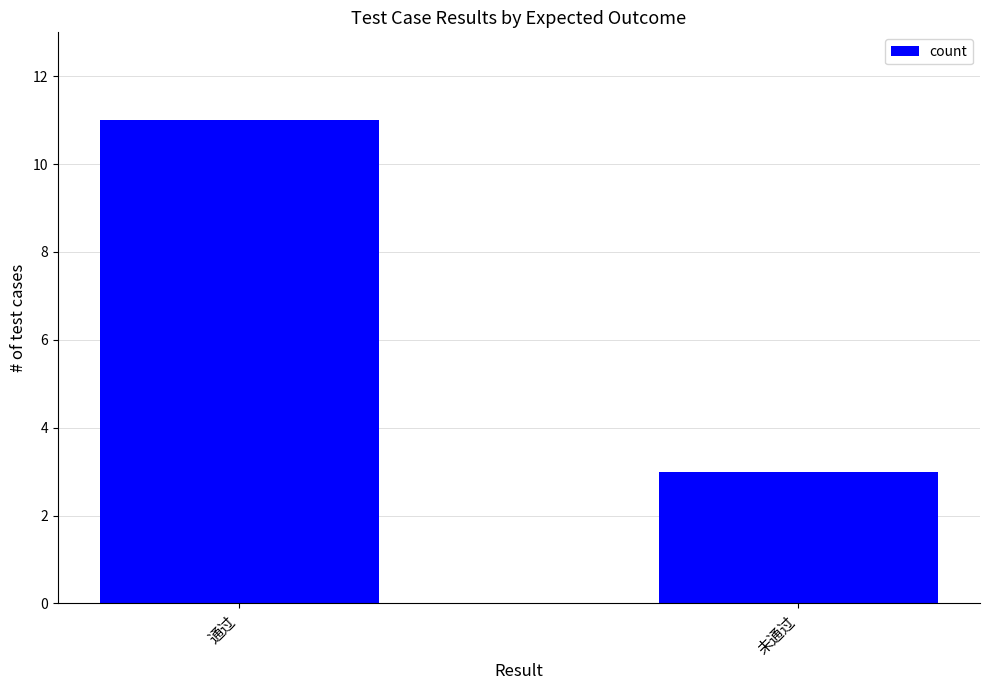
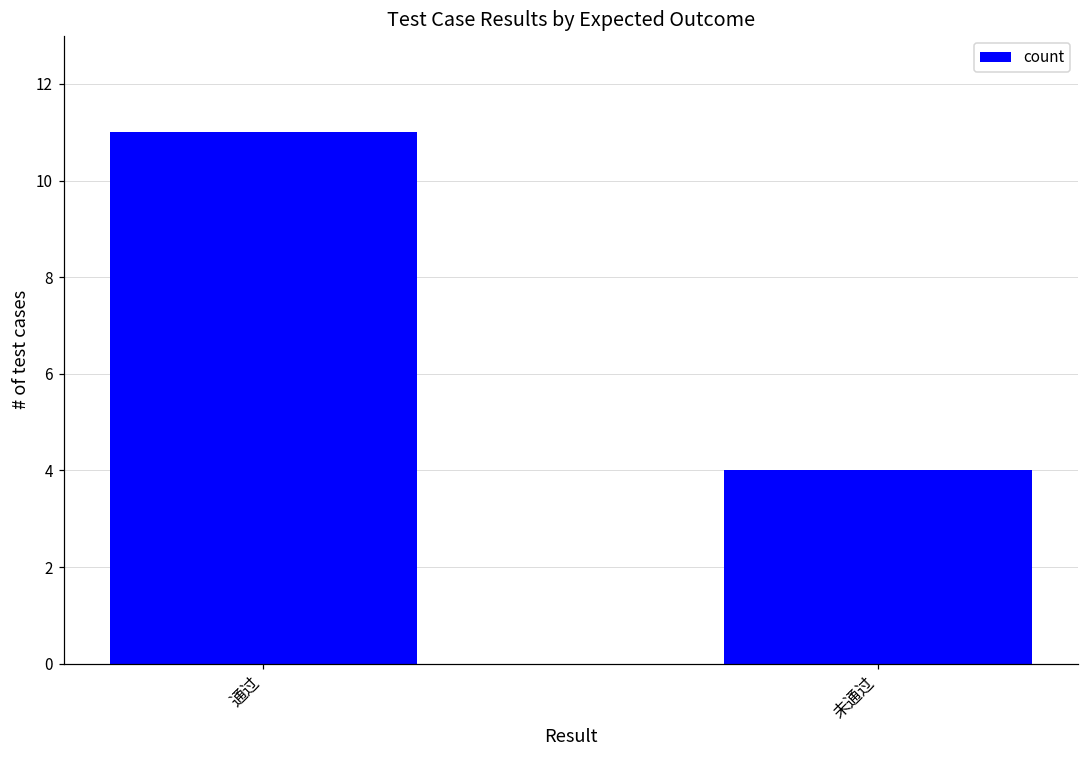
  {
    "通过": 11,
-   "未通过": 3
+   "未通过": 4
  }
